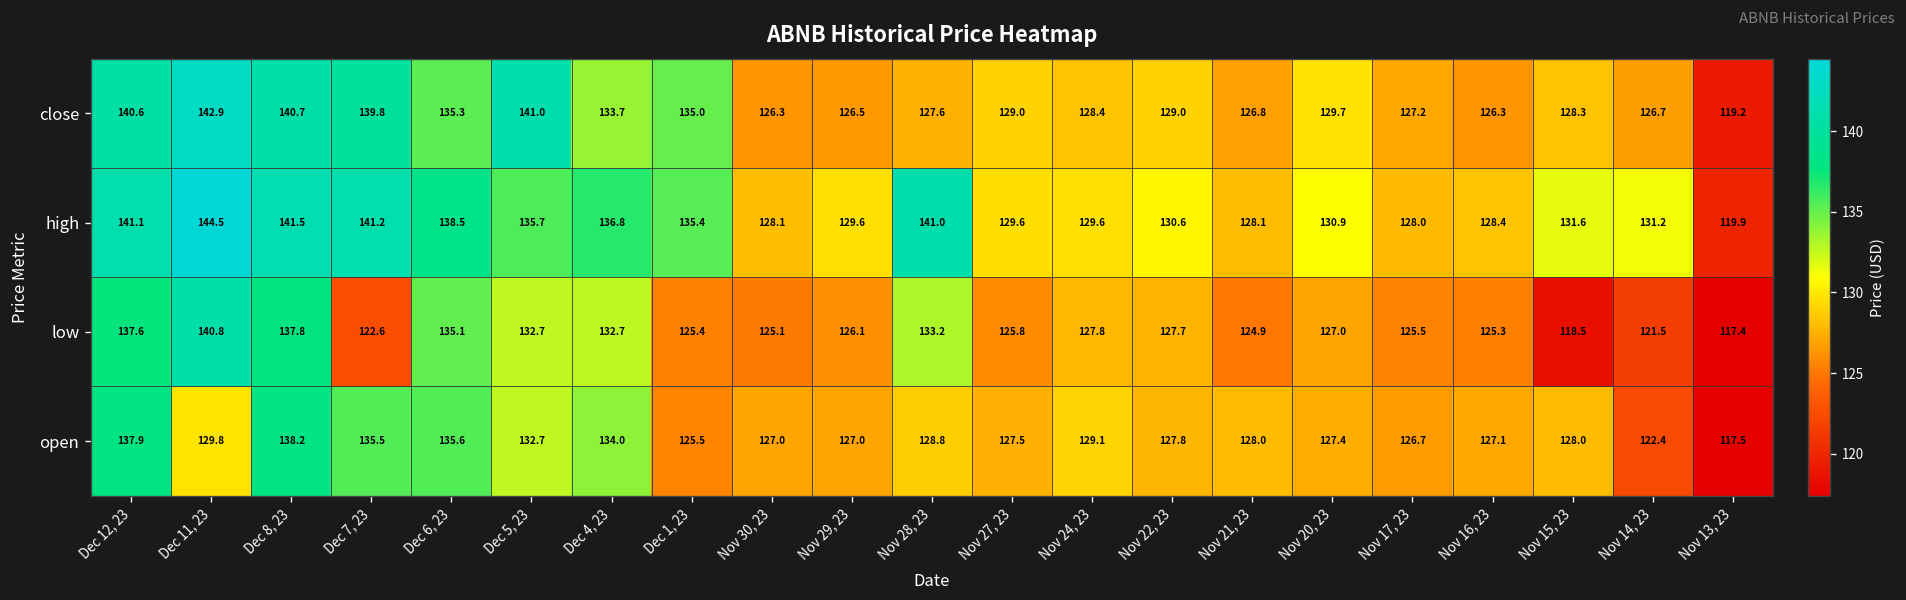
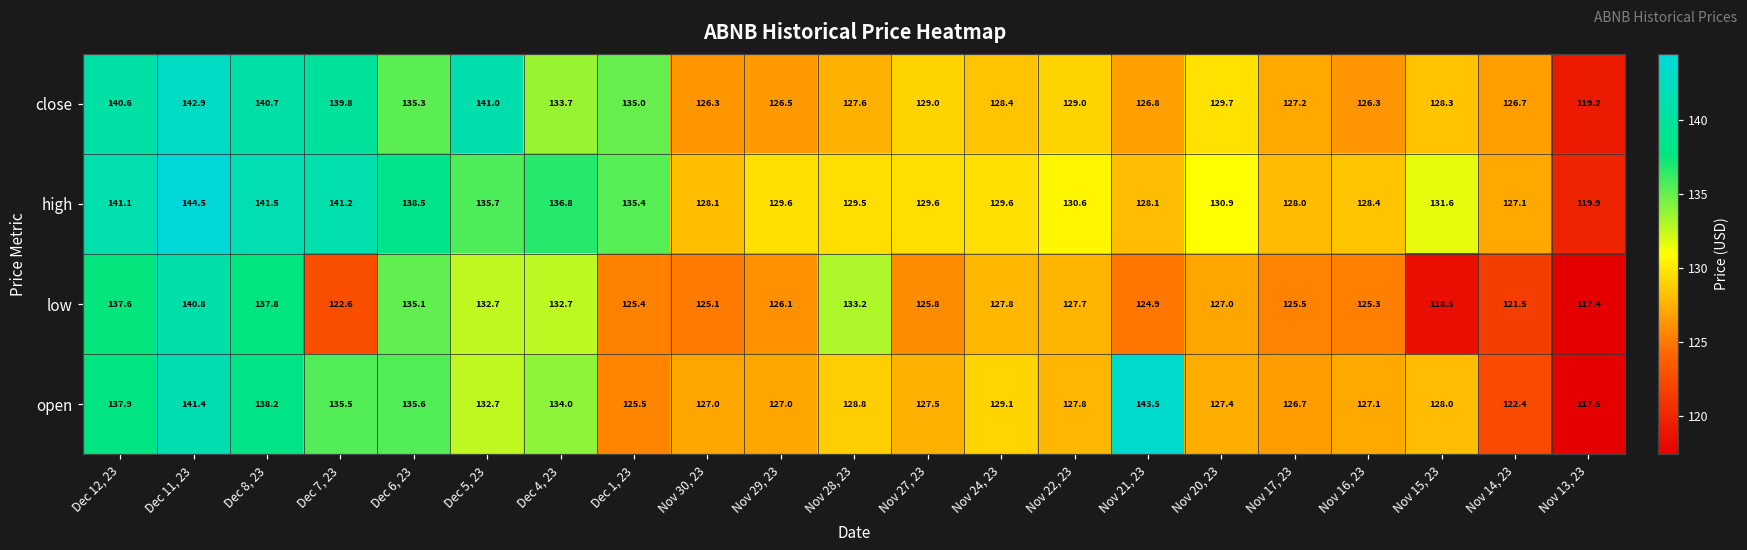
  {
    "close": {
      "Dec 12, 23": 140.6,
      "Dec 11, 23": 142.9,
      "Dec 8, 23": 140.7,
      "Dec 7, 23": 139.8,
      "Dec 6, 23": 135.3,
      "Dec 5, 23": 141.0,
      "Dec 4, 23": 133.7,
      "Dec 1, 23": 135.0,
      "Nov 30, 23": 126.3,
      "Nov 29, 23": 126.5,
      "Nov 28, 23": 127.6,
      "Nov 27, 23": 129.0,
      "Nov 24, 23": 128.4,
      "Nov 22, 23": 129.0,
      "Nov 21, 23": 126.8,
      "Nov 20, 23": 129.7,
      "Nov 17, 23": 127.2,
      "Nov 16, 23": 126.3,
      "Nov 15, 23": 128.3,
      "Nov 14, 23": 126.7,
      "Nov 13, 23": 119.2
    },
    "high": {
      "Dec 12, 23": 141.1,
      "Dec 11, 23": 144.5,
      "Dec 8, 23": 141.5,
      "Dec 7, 23": 141.2,
      "Dec 6, 23": 138.5,
      "Dec 5, 23": 135.7,
      "Dec 4, 23": 136.8,
      "Dec 1, 23": 135.4,
      "Nov 30, 23": 128.1,
      "Nov 29, 23": 129.6,
-     "Nov 28, 23": 141.0,
+     "Nov 28, 23": 129.5,
      "Nov 27, 23": 129.6,
      "Nov 24, 23": 129.6,
      "Nov 22, 23": 130.6,
      "Nov 21, 23": 128.1,
      "Nov 20, 23": 130.9,
      "Nov 17, 23": 128.0,
      "Nov 16, 23": 128.4,
      "Nov 15, 23": 131.6,
-     "Nov 14, 23": 131.2,
+     "Nov 14, 23": 127.1,
      "Nov 13, 23": 119.9
    },
    "low": {
      "Dec 12, 23": 137.6,
      "Dec 11, 23": 140.8,
      "Dec 8, 23": 137.8,
      "Dec 7, 23": 122.6,
      "Dec 6, 23": 135.1,
      "Dec 5, 23": 132.7,
      "Dec 4, 23": 132.7,
      "Dec 1, 23": 125.4,
      "Nov 30, 23": 125.1,
      "Nov 29, 23": 126.1,
      "Nov 28, 23": 133.2,
      "Nov 27, 23": 125.8,
      "Nov 24, 23": 127.8,
      "Nov 22, 23": 127.7,
      "Nov 21, 23": 124.9,
      "Nov 20, 23": 127.0,
      "Nov 17, 23": 125.5,
      "Nov 16, 23": 125.3,
      "Nov 15, 23": 118.5,
      "Nov 14, 23": 121.5,
      "Nov 13, 23": 117.4
    },
    "open": {
      "Dec 12, 23": 137.9,
-     "Dec 11, 23": 129.8,
+     "Dec 11, 23": 141.4,
      "Dec 8, 23": 138.2,
      "Dec 7, 23": 135.5,
      "Dec 6, 23": 135.6,
      "Dec 5, 23": 132.7,
      "Dec 4, 23": 134.0,
      "Dec 1, 23": 125.5,
      "Nov 30, 23": 127.0,
      "Nov 29, 23": 127.0,
      "Nov 28, 23": 128.8,
      "Nov 27, 23": 127.5,
      "Nov 24, 23": 129.1,
      "Nov 22, 23": 127.8,
-     "Nov 21, 23": 128.0,
+     "Nov 21, 23": 143.5,
      "Nov 20, 23": 127.4,
      "Nov 17, 23": 126.7,
      "Nov 16, 23": 127.1,
      "Nov 15, 23": 128.0,
      "Nov 14, 23": 122.4,
      "Nov 13, 23": 117.5
    }
  }
